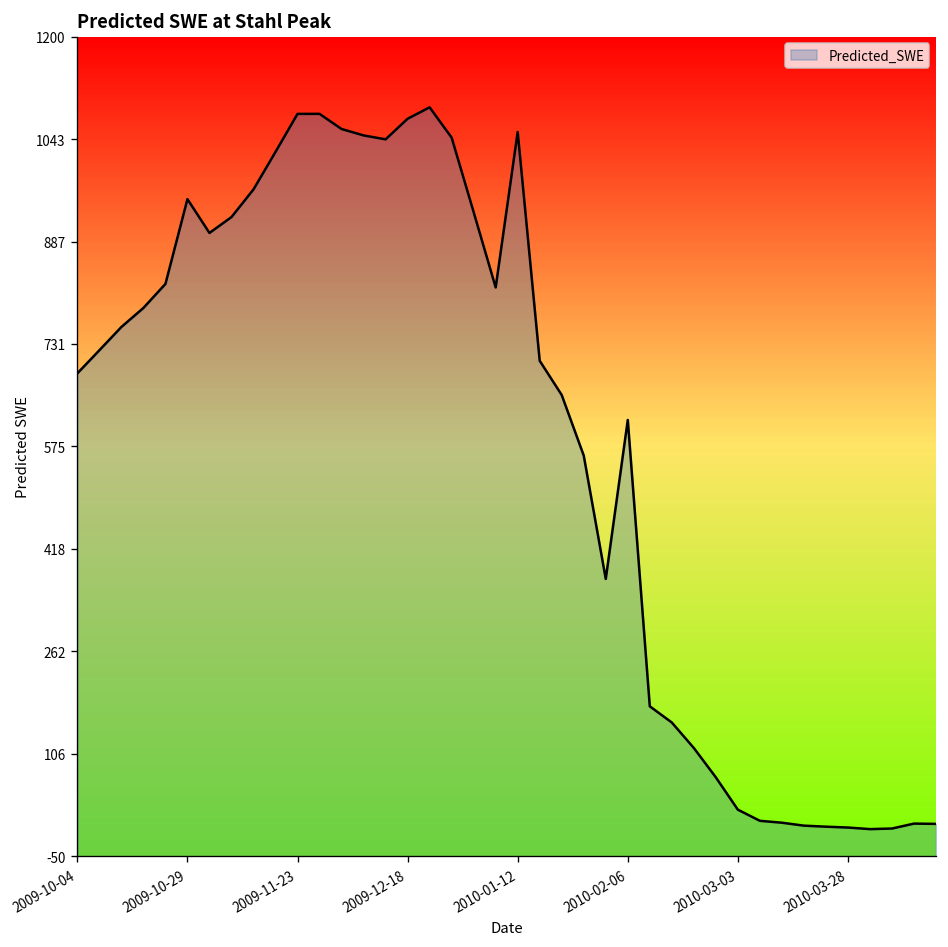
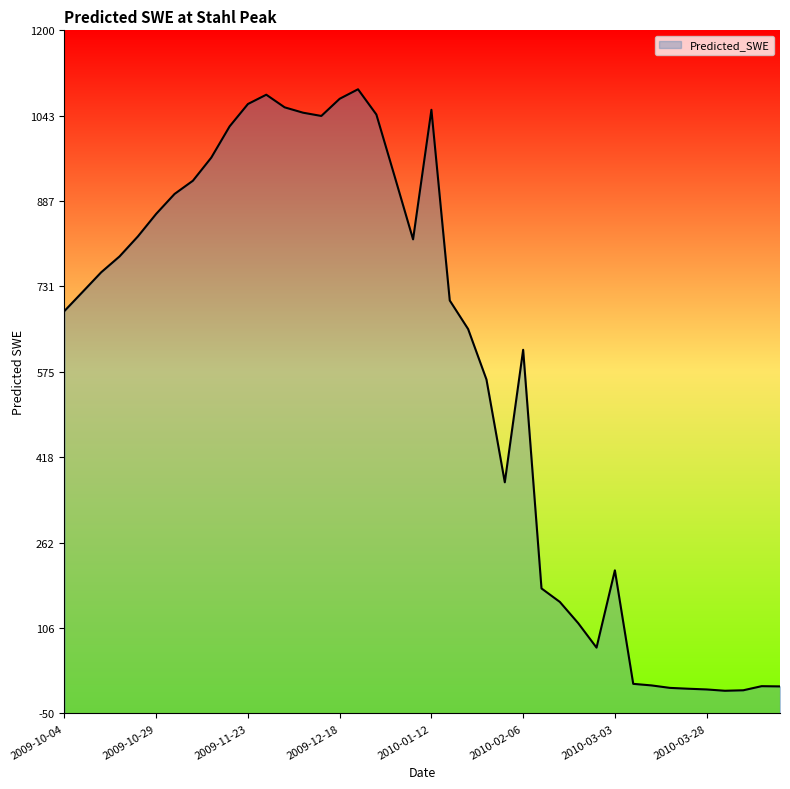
  {
    "2009-10-04": 690,
-   "2009-10-29": 950,
-   "2009-11-23": 1080,
+   "2009-10-29": 860,
+   "2009-11-23": 1070,
    "2009-12-18": 1070,
    "2010-01-12": 1050,
    "2010-02-06": 620,
-   "2010-03-03": 20,
+   "2010-03-03": 210,
    "2010-03-28": -10
  }
